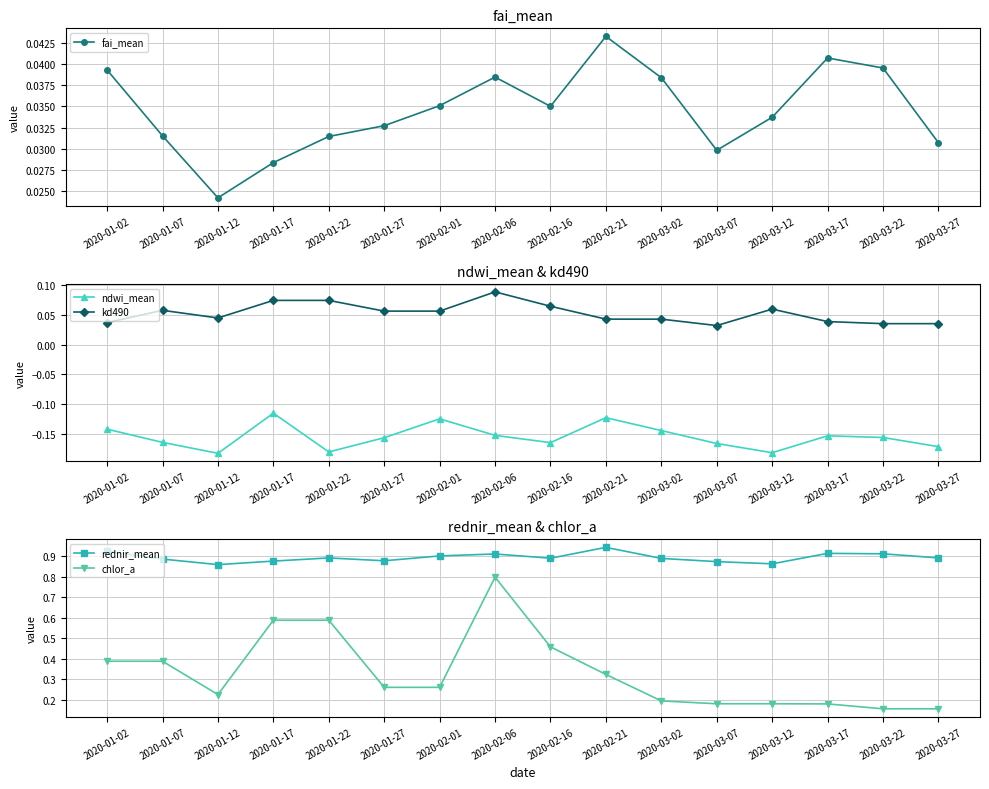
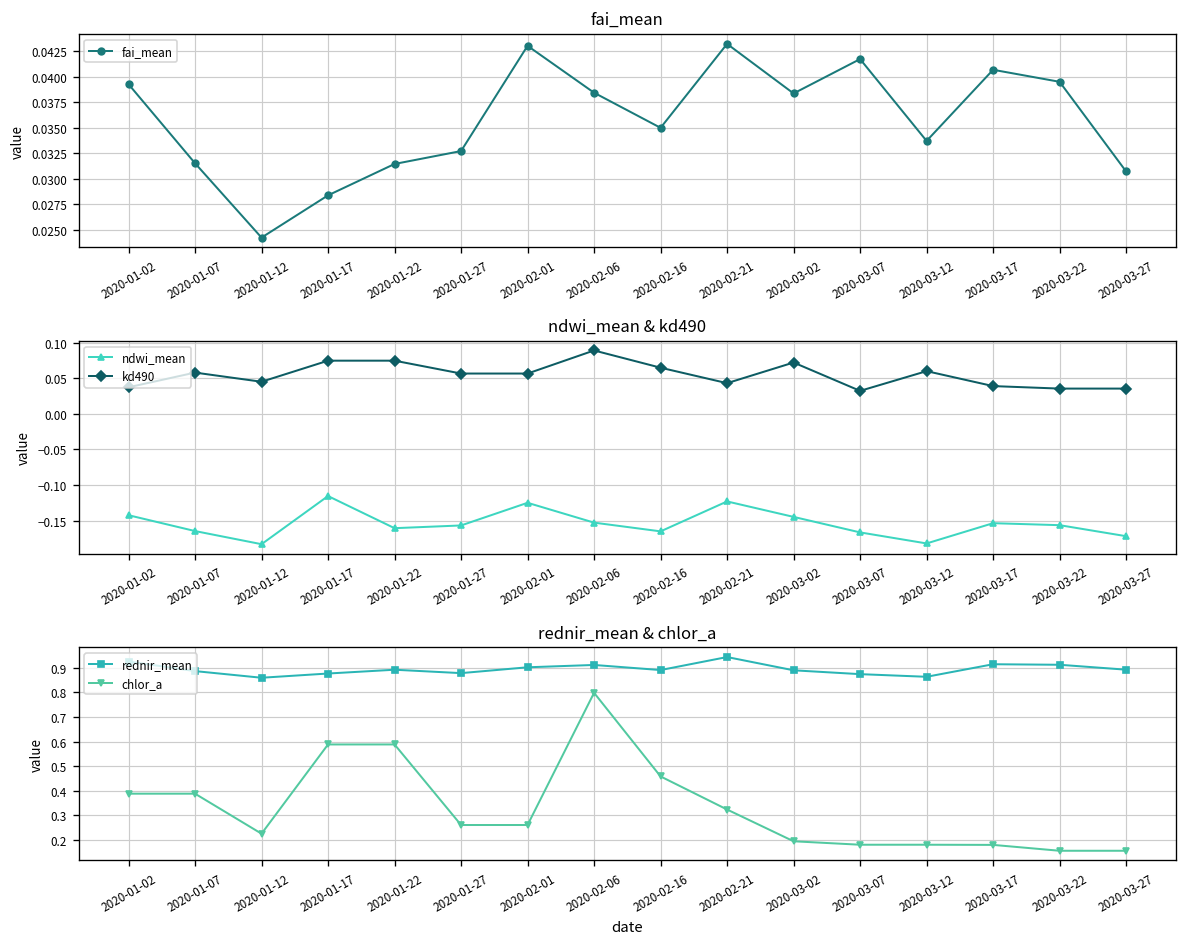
  {
    "fai_mean": {
      "2020-01-02": 0.039,
      "2020-01-07": 0.032,
      "2020-01-12": 0.024,
      "2020-01-17": 0.028,
      "2020-01-22": 0.031,
      "2020-01-27": 0.033,
-     "2020-02-01": 0.035,
+     "2020-02-01": 0.043,
      "2020-02-06": 0.038,
      "2020-02-16": 0.035,
      "2020-02-21": 0.043,
      "2020-03-02": 0.038,
-     "2020-03-07": 0.030,
+     "2020-03-07": 0.042,
      "2020-03-12": 0.034,
      "2020-03-17": 0.041,
      "2020-03-22": 0.040,
      "2020-03-27": 0.031
    },
    "ndwi_mean & kd490": {
      "ndwi_mean": {
        "2020-01-02": -0.14,
        "2020-01-07": -0.16,
        "2020-01-12": -0.18,
        "2020-01-17": -0.12,
-       "2020-01-22": -0.18,
+       "2020-01-22": -0.16,
        "2020-01-27": -0.16,
        "2020-02-01": -0.12,
        "2020-02-06": -0.15,
        "2020-02-16": -0.17,
        "2020-02-21": -0.12,
        "2020-03-02": -0.14,
        "2020-03-07": -0.17,
        "2020-03-12": -0.18,
        "2020-03-17": -0.15,
        "2020-03-22": -0.16,
        "2020-03-27": -0.17
      },
      "kd490": {
        "2020-01-02": 0.04,
        "2020-01-07": 0.06,
        "2020-01-12": 0.05,
        "2020-01-17": 0.07,
        "2020-01-22": 0.07,
        "2020-01-27": 0.06,
        "2020-02-01": 0.06,
        "2020-02-06": 0.09,
        "2020-02-16": 0.06,
        "2020-02-21": 0.04,
-       "2020-03-02": 0.04,
+       "2020-03-02": 0.07,
        "2020-03-07": 0.03,
        "2020-03-12": 0.06,
        "2020-03-17": 0.04,
        "2020-03-22": 0.04,
        "2020-03-27": 0.04
      }
    }
  }
